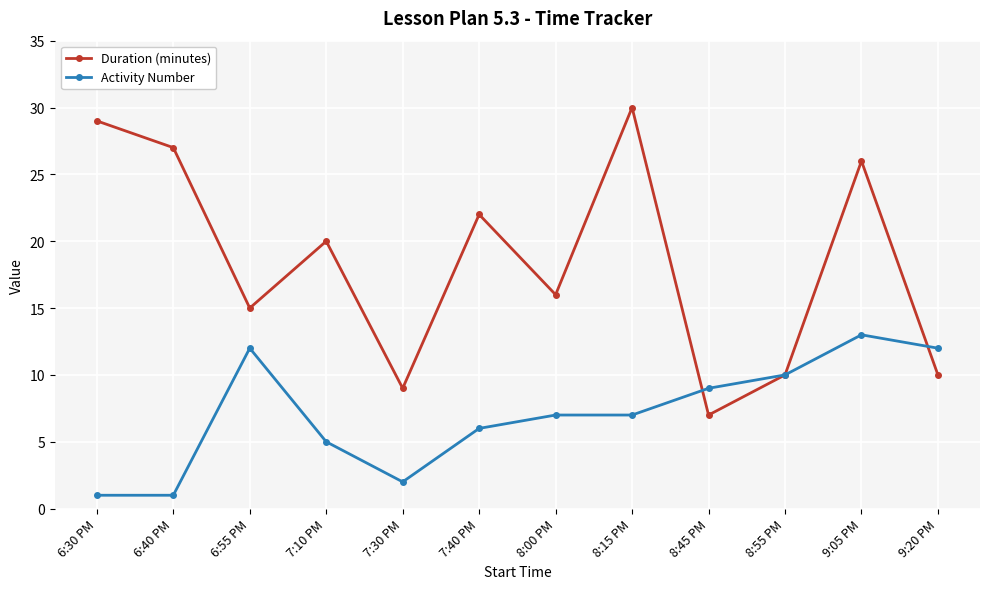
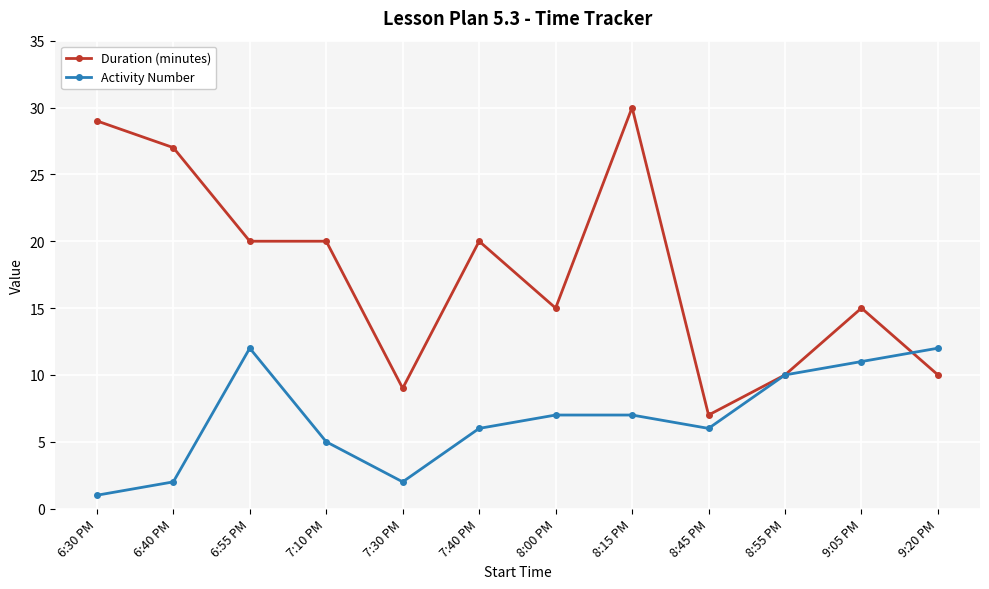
  {
    "Duration (minutes)": {
      "6:30 PM": 29,
      "6:40 PM": 27,
-     "6:55 PM": 15,
+     "6:55 PM": 20,
      "7:10 PM": 20,
      "7:30 PM": 9,
-     "7:40 PM": 22,
-     "8:00 PM": 16,
+     "7:40 PM": 20,
+     "8:00 PM": 15,
      "8:15 PM": 30,
      "8:45 PM": 7,
-     "9:05 PM": 26,
+     "9:05 PM": 15,
      "9:20 PM": 10
    },
    "Activity Number": {
      "6:30 PM": 1,
-     "6:40 PM": 1,
+     "6:40 PM": 2,
      "6:55 PM": 12,
      "7:10 PM": 5,
      "7:30 PM": 2,
      "7:40 PM": 6,
      "8:00 PM": 7,
      "8:15 PM": 7,
-     "8:45 PM": 9,
-     "9:05 PM": 13,
+     "8:45 PM": 6,
+     "9:05 PM": 11,
      "9:20 PM": 12
    }
  }
